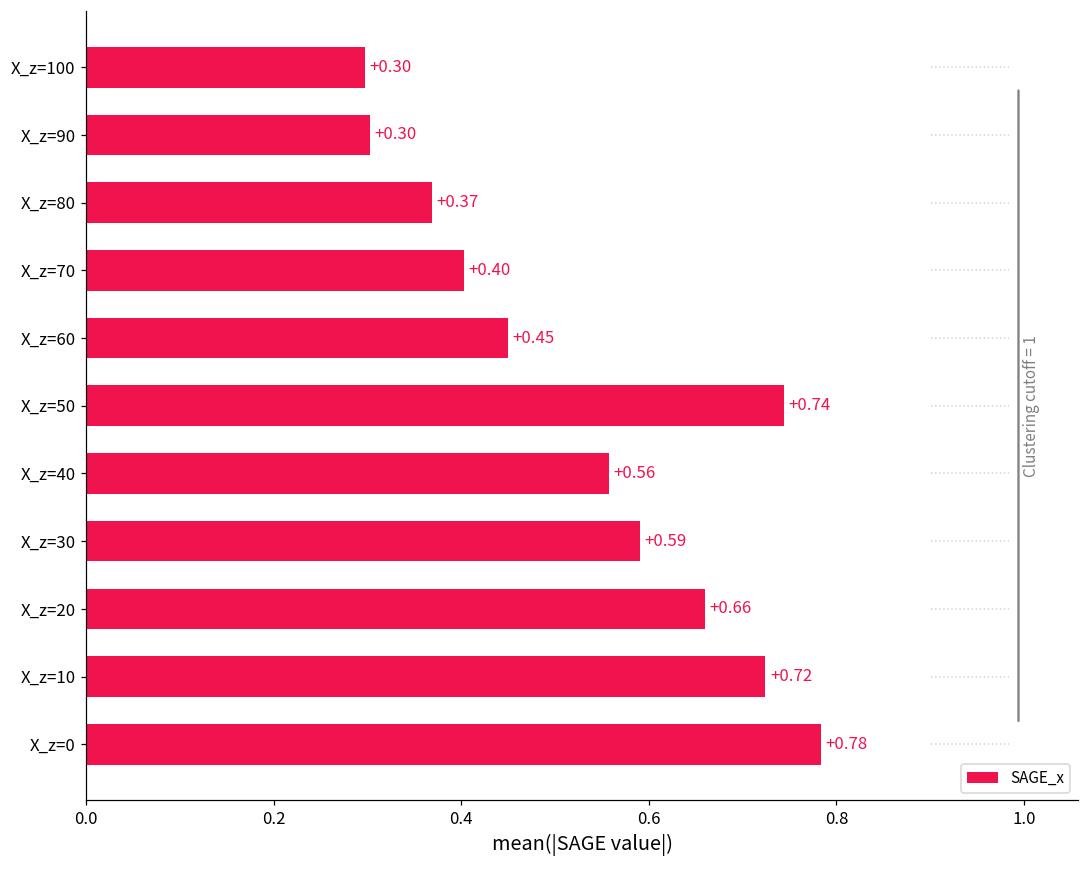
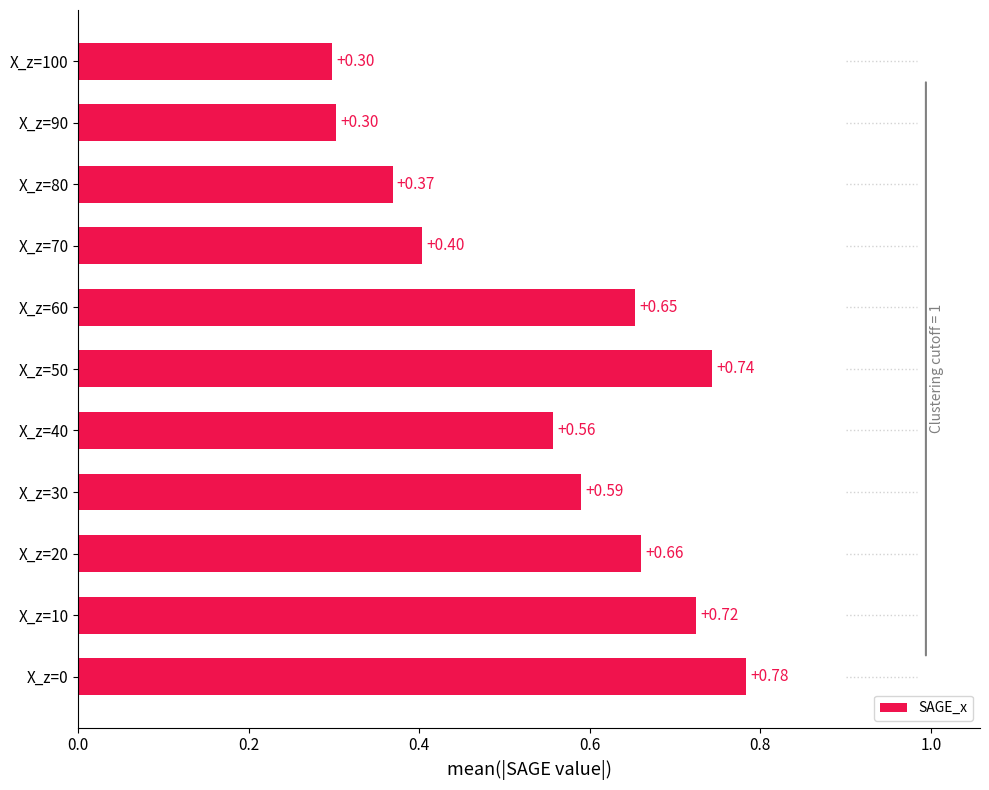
  {
    "SAGE_x": {
      "X_z=100": "+0.30",
      "X_z=90": "+0.30",
      "X_z=80": "+0.37",
      "X_z=70": "+0.40",
-     "X_z=60": "+0.45",
+     "X_z=60": "+0.65",
      "X_z=50": "+0.74",
      "X_z=40": "+0.56",
      "X_z=30": "+0.59",
      "X_z=20": "+0.66",
      "X_z=10": "+0.72",
      "X_z=0": "+0.78"
    }
  }
